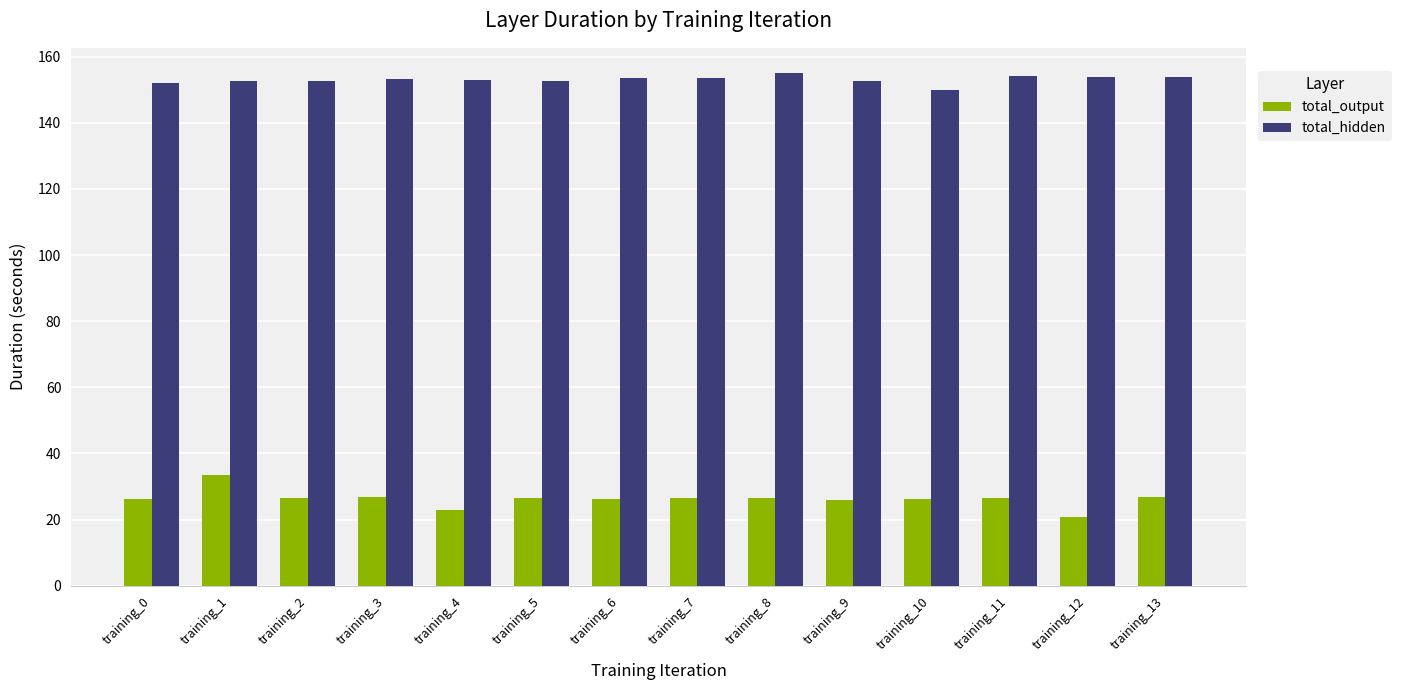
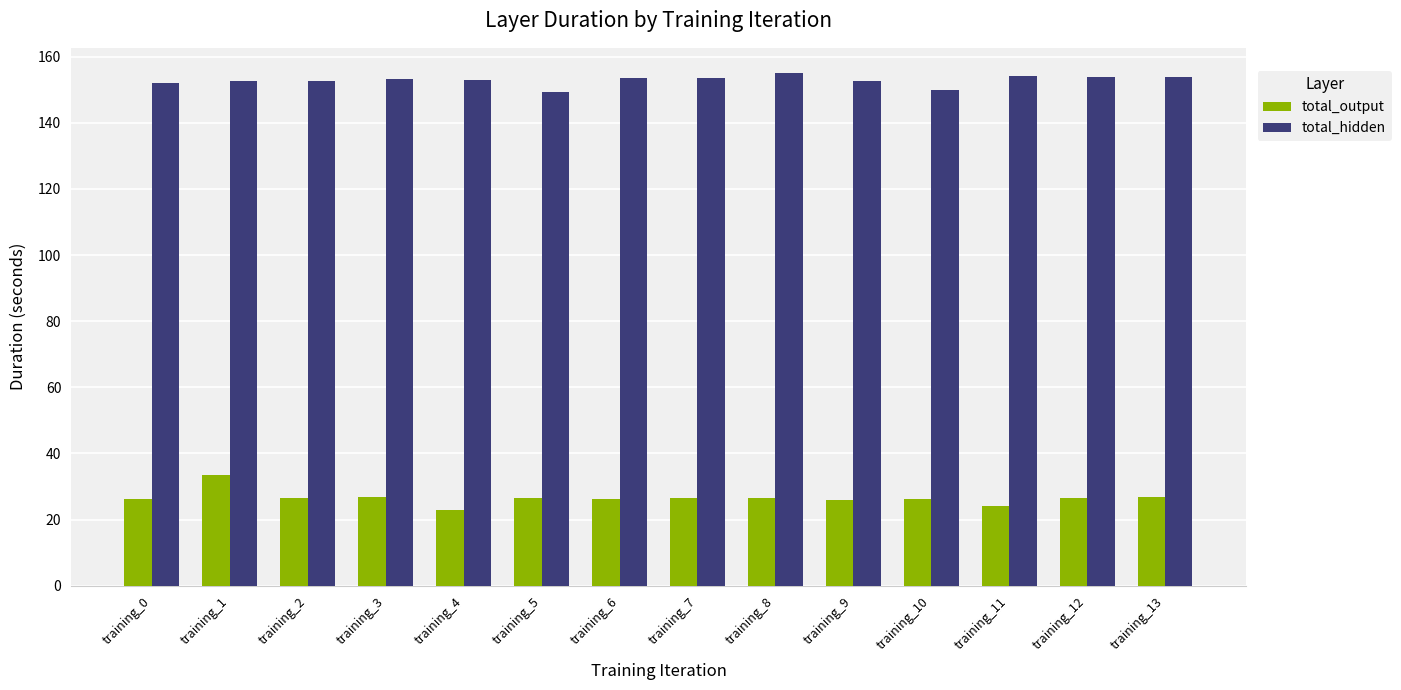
  {
    "total_output": {
      "training_0": 26,
      "training_1": 34,
      "training_2": 27,
      "training_3": 27,
      "training_4": 23,
      "training_5": 26,
      "training_6": 26,
      "training_7": 27,
      "training_8": 27,
      "training_9": 26,
      "training_10": 26,
-     "training_11": 26,
-     "training_12": 21,
+     "training_11": 24,
+     "training_12": 27,
      "training_13": 27
    },
    "total_hidden": {
      "training_0": 152,
      "training_1": 153,
      "training_2": 153,
      "training_3": 153,
      "training_4": 153,
-     "training_5": 153,
+     "training_5": 149,
      "training_6": 154,
      "training_7": 154,
      "training_8": 155,
      "training_9": 153,
      "training_10": 150,
      "training_11": 154,
      "training_12": 154,
      "training_13": 154
    }
  }
